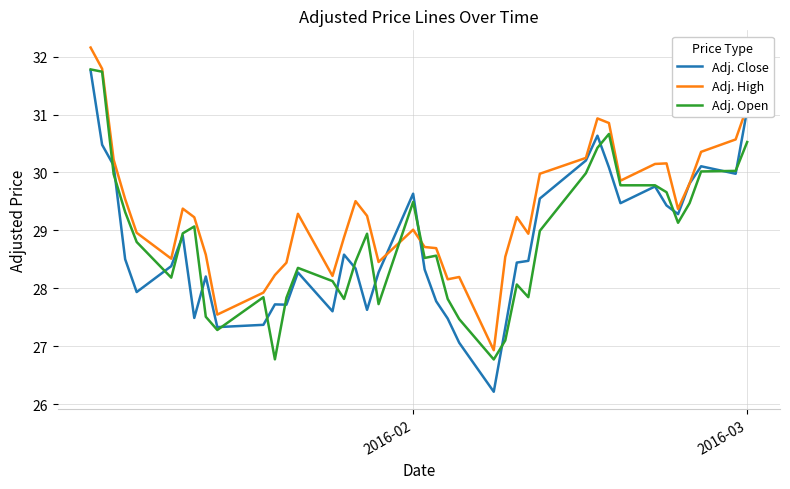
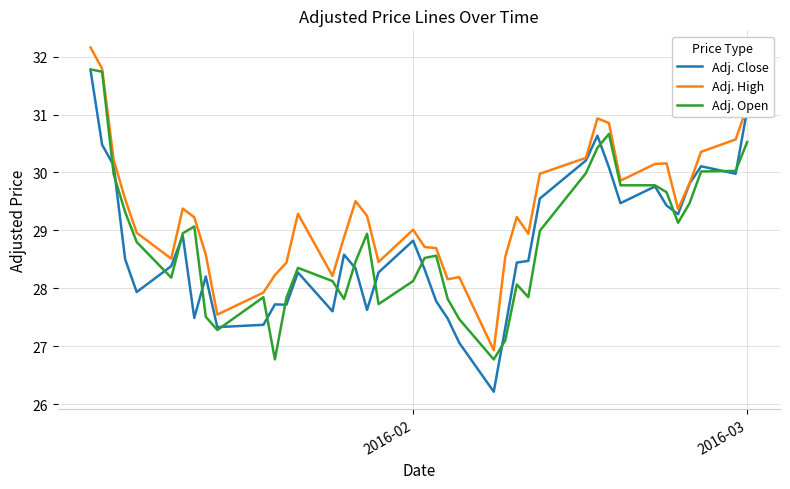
  {
    "Adj. Close": {
-     "2016-02": 29.6
+     "2016-02": 28.8
    },
    "Adj. High": {
      "2016-02": 29.0
    },
    "Adj. Open": {
-     "2016-02": 29.5,
+     "2016-02": 28.1,
      "2016-03": 30.5
    }
  }
